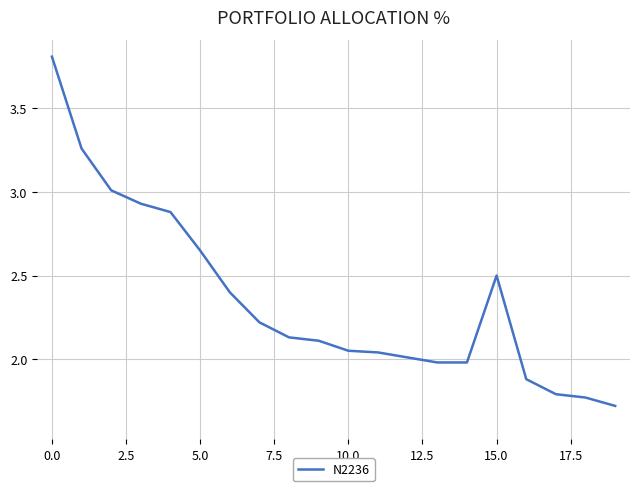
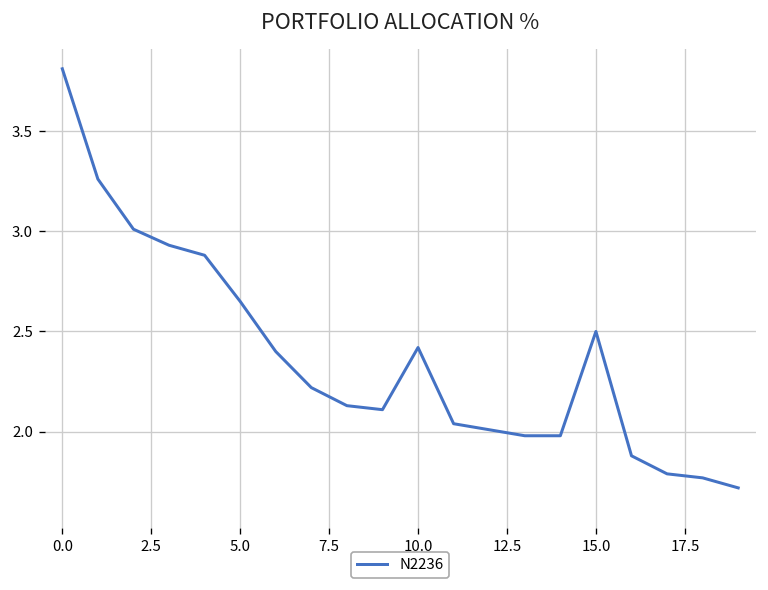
  {
    "0.0": 3.81,
    "5.0": 2.65,
-   "10.0": 2.05,
+   "10.0": 2.42,
    "15.0": 2.50
  }
